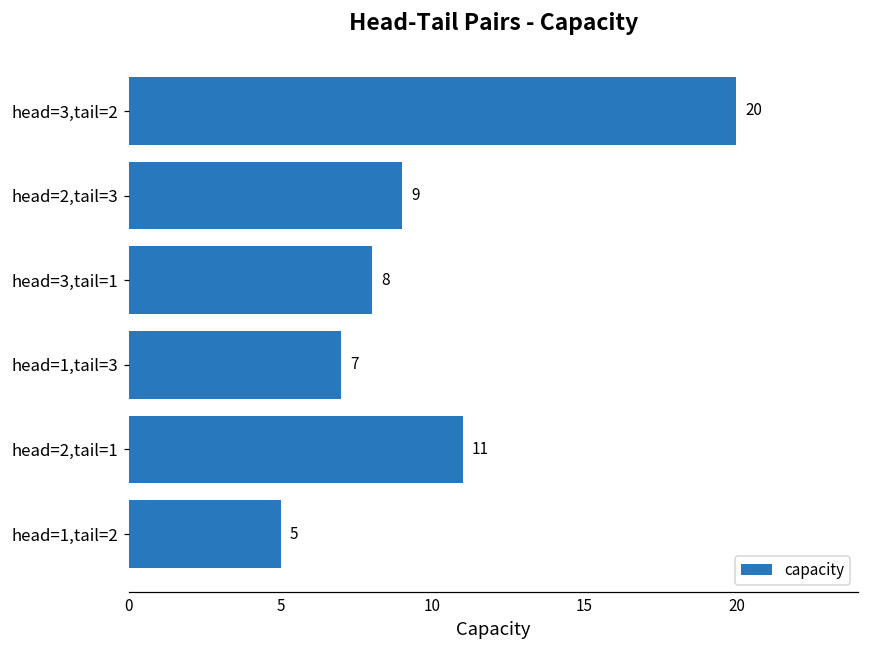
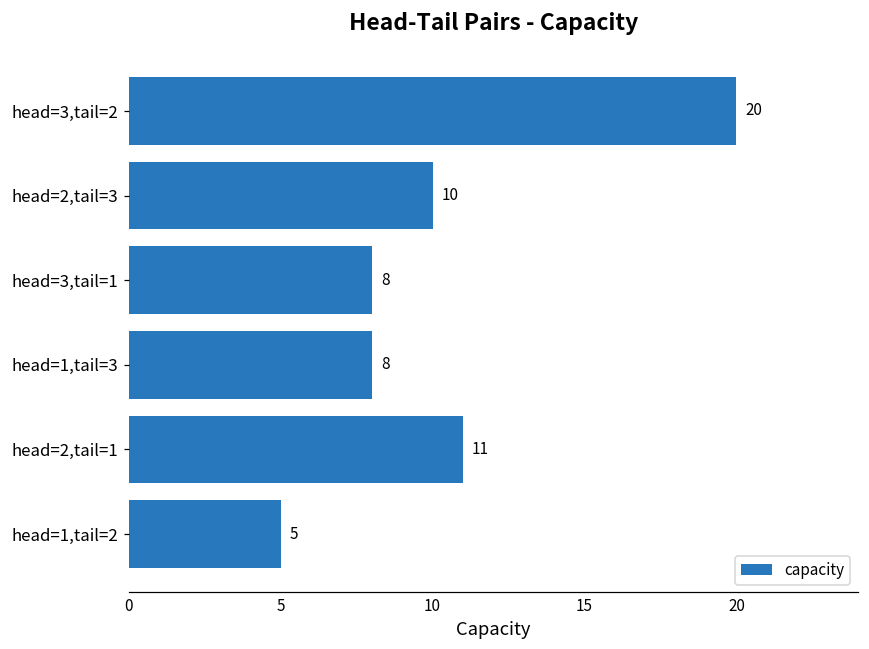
  {
    "head=3,tail=2": 20,
-   "head=2,tail=3": 9,
+   "head=2,tail=3": 10,
    "head=3,tail=1": 8,
-   "head=1,tail=3": 7,
+   "head=1,tail=3": 8,
    "head=2,tail=1": 11,
    "head=1,tail=2": 5
  }
